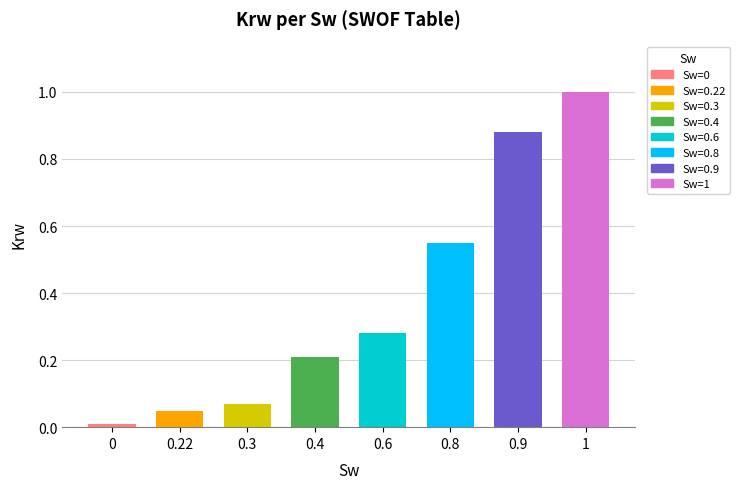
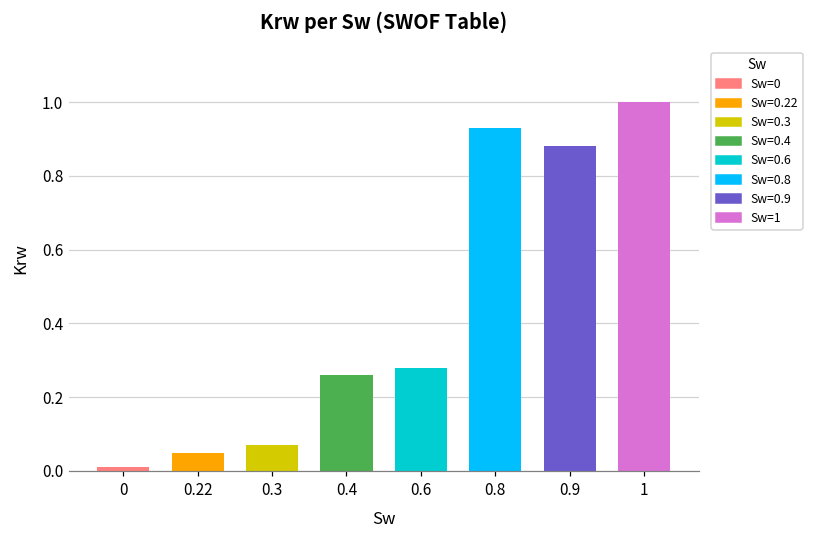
  {
    "0": 0.01,
    "0.22": 0.05,
    "0.3": 0.07,
-   "0.4": 0.21,
+   "0.4": 0.26,
    "0.6": 0.28,
-   "0.8": 0.55,
+   "0.8": 0.93,
    "0.9": 0.88,
    "1": 1.00
  }
